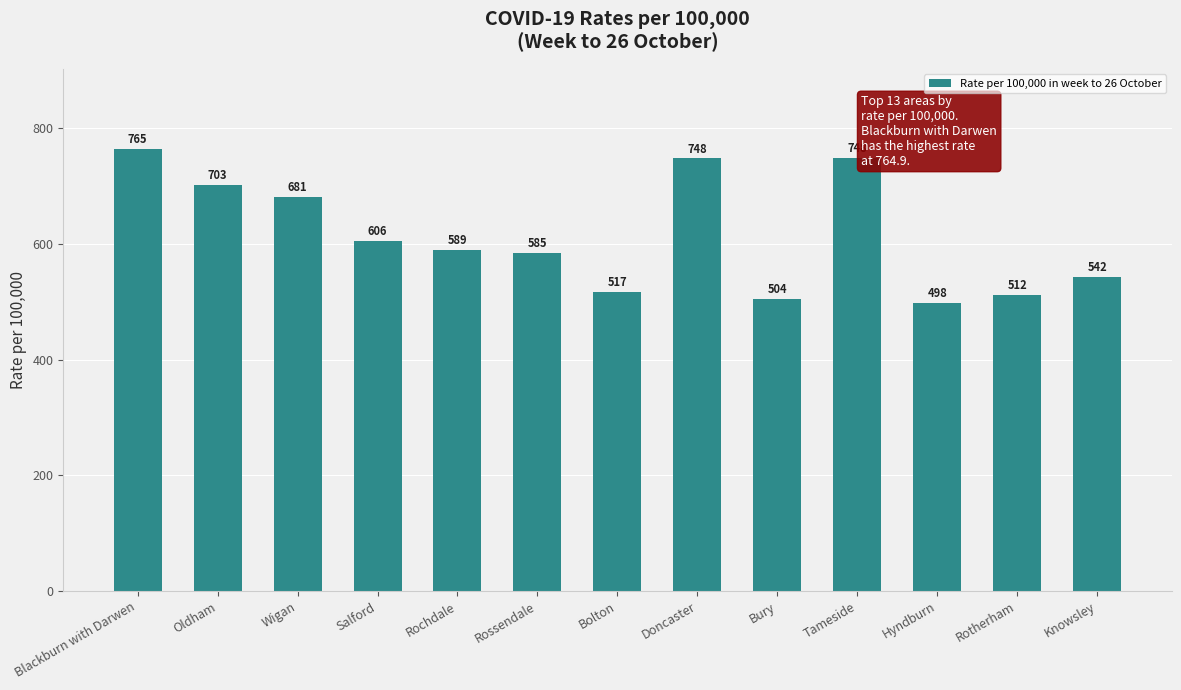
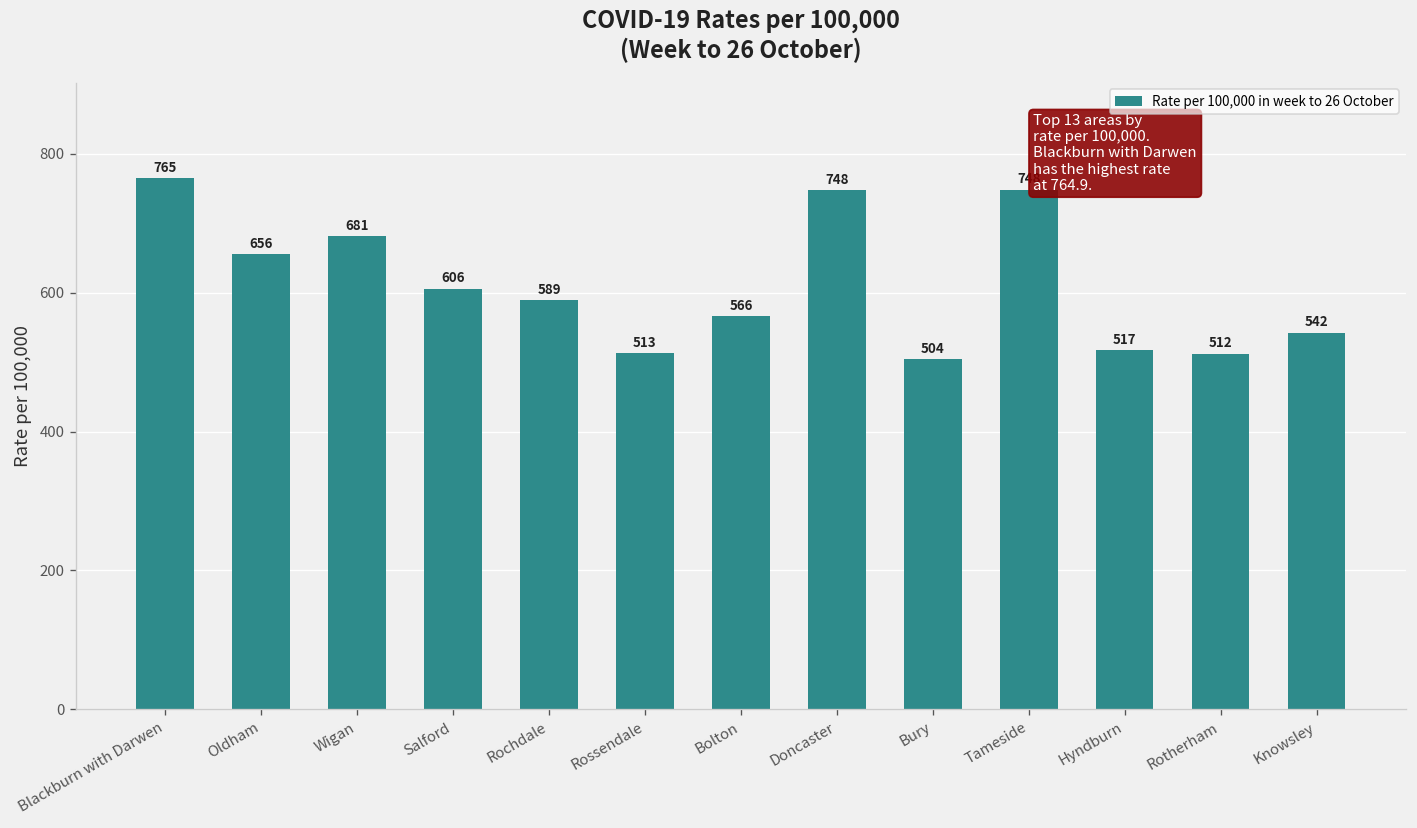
  {
    "Blackburn with Darwen": 765,
-   "Oldham": 703,
+   "Oldham": 656,
    "Wigan": 681,
    "Salford": 606,
    "Rochdale": 589,
-   "Rossendale": 585,
-   "Bolton": 517,
+   "Rossendale": 513,
+   "Bolton": 566,
    "Doncaster": 748,
    "Bury": 504,
-   "Hyndburn": 498,
+   "Hyndburn": 517,
    "Rotherham": 512,
    "Knowsley": 542
  }
